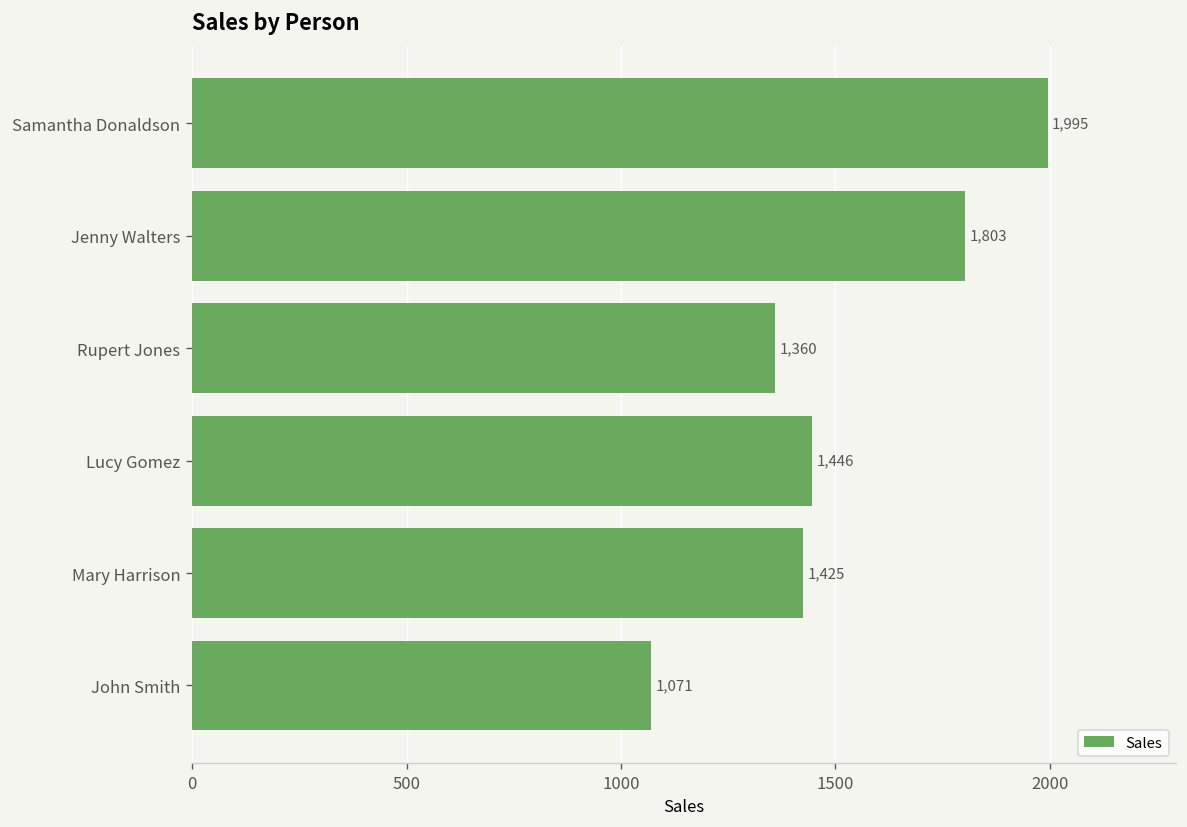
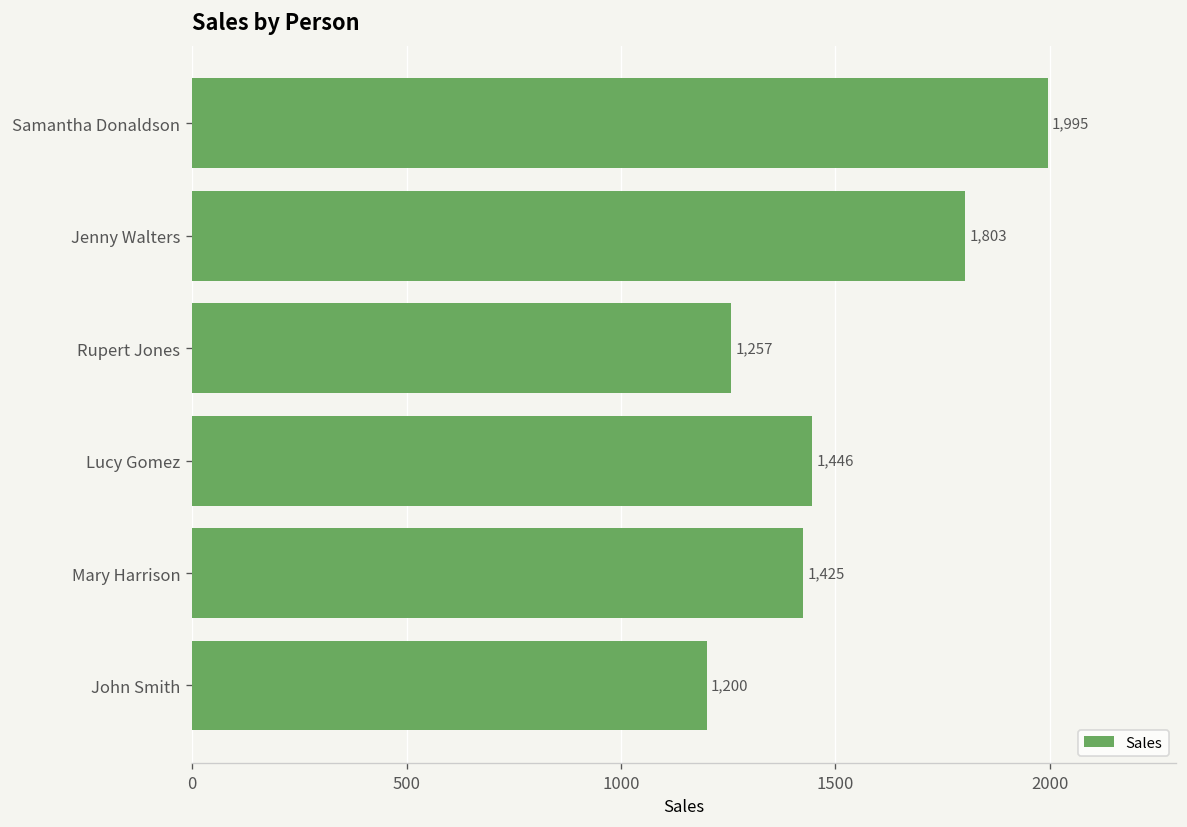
  {
    "Samantha Donaldson": "1,995",
    "Jenny Walters": "1,803",
-   "Rupert Jones": "1,360",
+   "Rupert Jones": "1,257",
    "Lucy Gomez": "1,446",
    "Mary Harrison": "1,425",
-   "John Smith": "1,071"
+   "John Smith": "1,200"
  }
